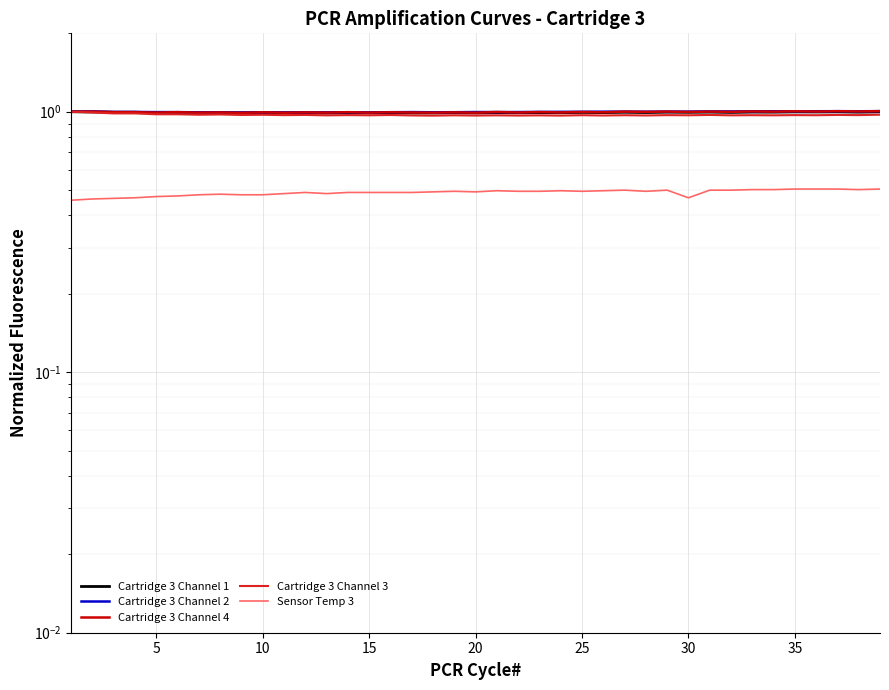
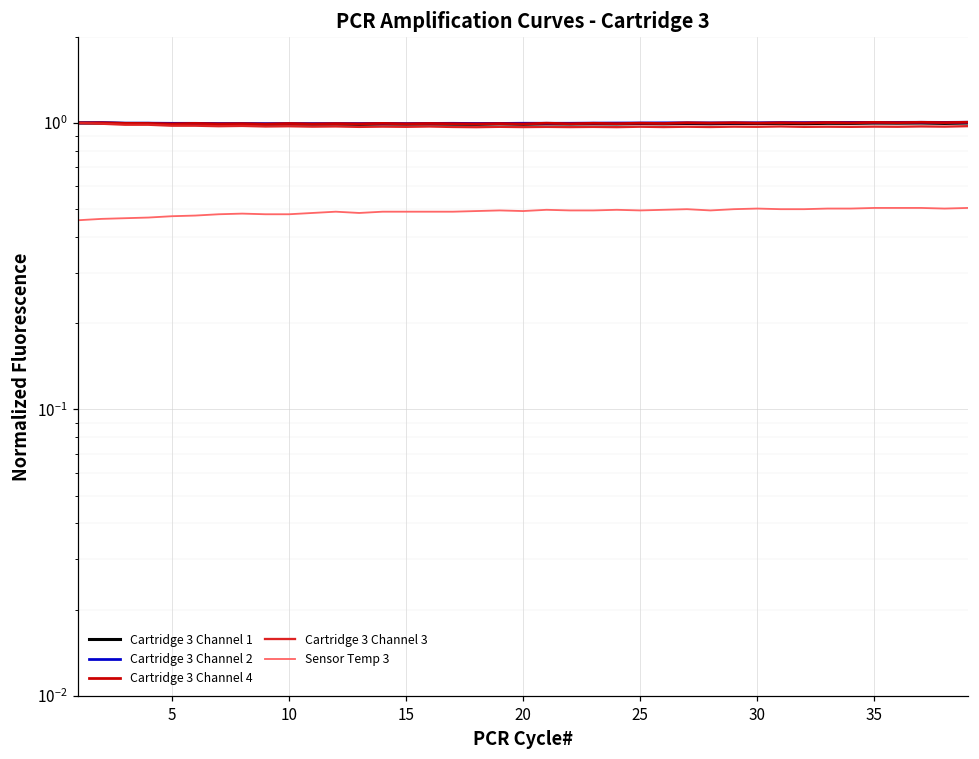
  {
    "Sensor Temp 3": {
      "5": 0.47,
      "10": 0.48,
      "15": 0.49,
      "20": 0.49,
      "25": 0.50,
-     "30": 0.47,
+     "30": 0.50,
      "35": 0.51
    }
  }
